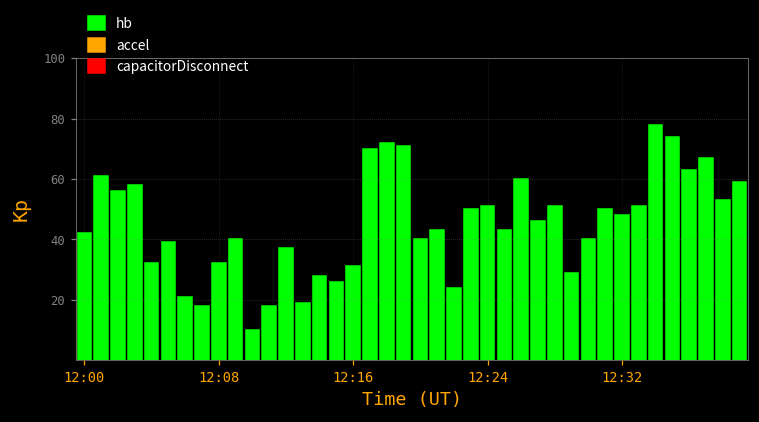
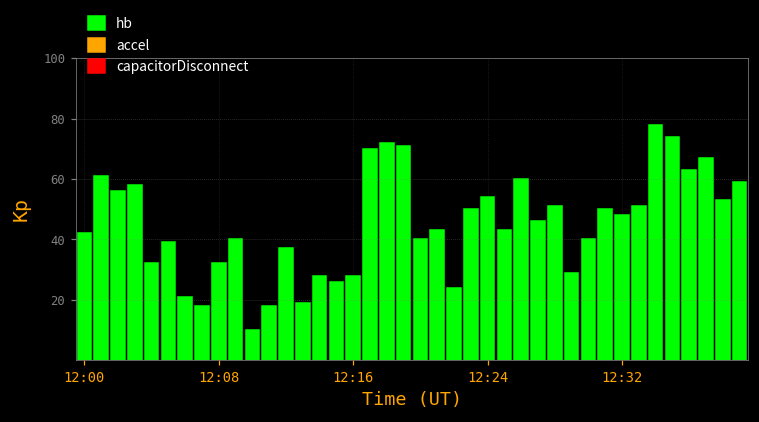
  {
    "12:00": 42,
    "12:08": 32,
-   "12:16": 31,
-   "12:24": 51,
+   "12:16": 28,
+   "12:24": 54,
    "12:32": 48
  }
